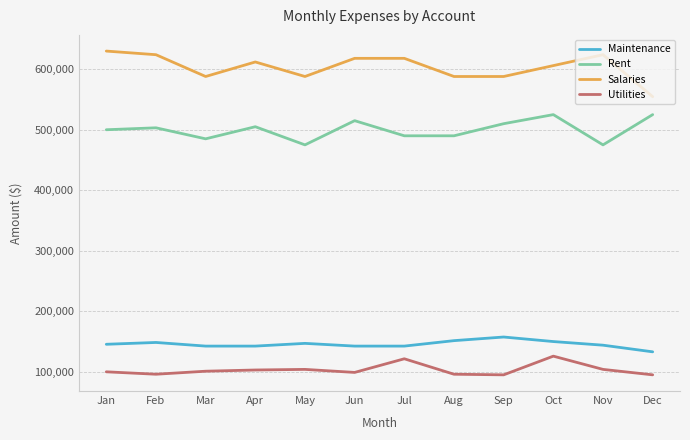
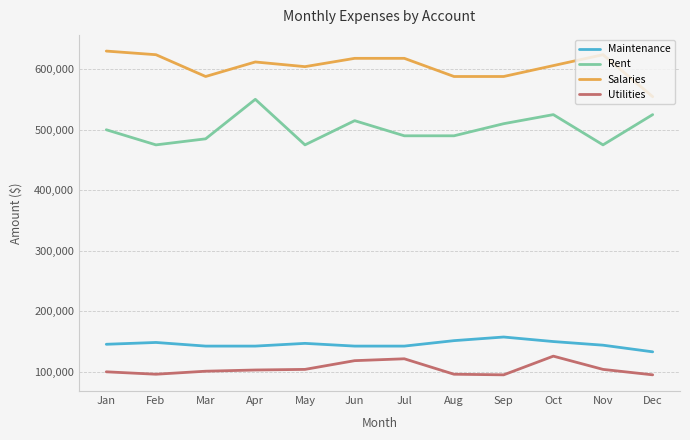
  {
    "Maintenance": {
      "Jan": "150,000",
      "Feb": "150,000",
      "Mar": "140,000",
      "Apr": "140,000",
      "May": "150,000",
      "Jun": "140,000",
      "Jul": "140,000",
      "Aug": "150,000",
      "Sep": "160,000",
      "Oct": "150,000",
      "Nov": "140,000",
      "Dec": "130,000"
    },
    "Rent": {
      "Jan": "500,000",
-     "Feb": "500,000",
+     "Feb": "480,000",
      "Mar": "490,000",
-     "Apr": "510,000",
+     "Apr": "550,000",
      "May": "480,000",
      "Jun": "520,000",
      "Jul": "490,000",
      "Aug": "490,000",
      "Sep": "510,000",
      "Oct": "530,000",
      "Nov": "480,000",
      "Dec": "530,000"
    },
    "Salaries": {
      "Jan": "630,000",
      "Feb": "620,000",
      "Mar": "590,000",
      "Apr": "610,000",
-     "May": "590,000",
+     "May": "600,000",
      "Jun": "620,000",
      "Jul": "620,000",
      "Aug": "590,000",
      "Sep": "590,000",
      "Oct": "610,000"
    },
    "Utilities": {
      "Jan": "100,000",
      "Feb": "100,000",
      "Mar": "100,000",
      "Apr": "100,000",
      "May": "100,000",
-     "Jun": "100,000",
+     "Jun": "120,000",
      "Jul": "120,000",
      "Aug": "100,000",
      "Sep": "100,000",
      "Oct": "130,000",
      "Nov": "100,000",
      "Dec": "100,000"
    }
  }
